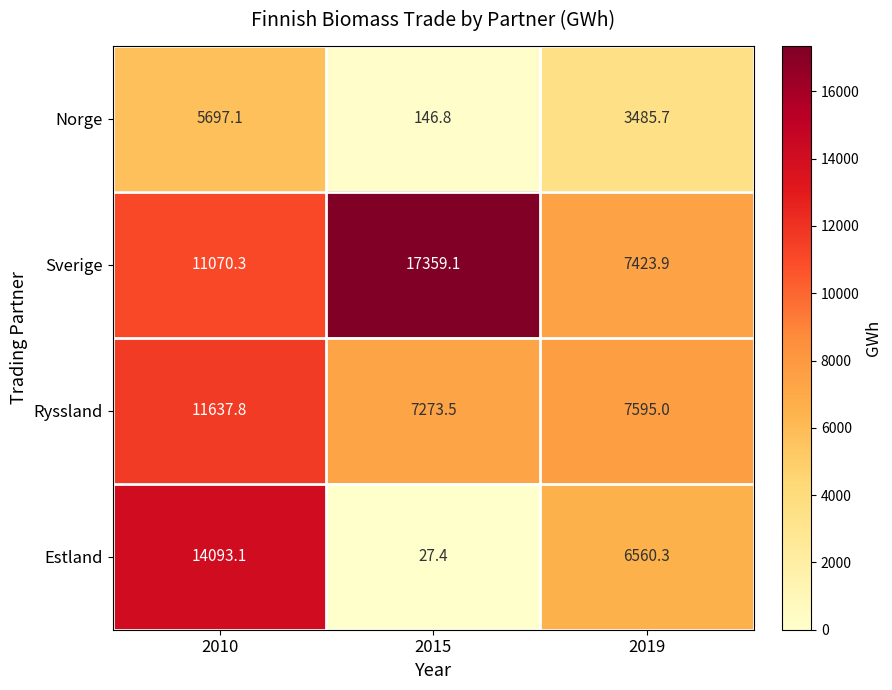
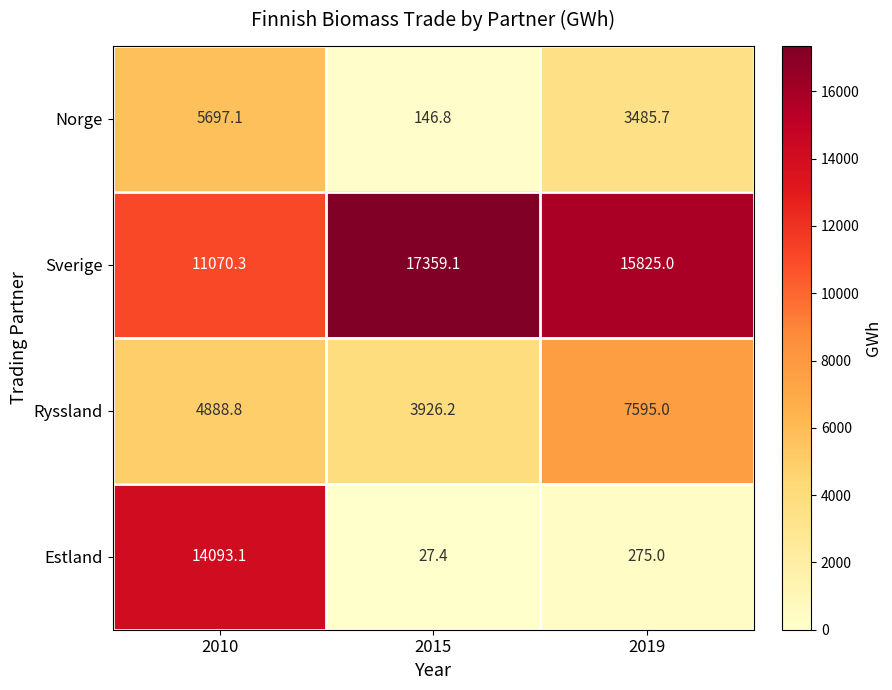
  {
    "Norge": {
      "2010": 5697.1,
      "2015": 146.8,
      "2019": 3485.7
    },
    "Sverige": {
      "2010": 11070.3,
      "2015": 17359.1,
-     "2019": 7423.9
+     "2019": 15825.0
    },
    "Ryssland": {
-     "2010": 11637.8,
-     "2015": 7273.5,
+     "2010": 4888.8,
+     "2015": 3926.2,
      "2019": 7595.0
    },
    "Estland": {
      "2010": 14093.1,
      "2015": 27.4,
-     "2019": 6560.3
+     "2019": 275.0
    }
  }
